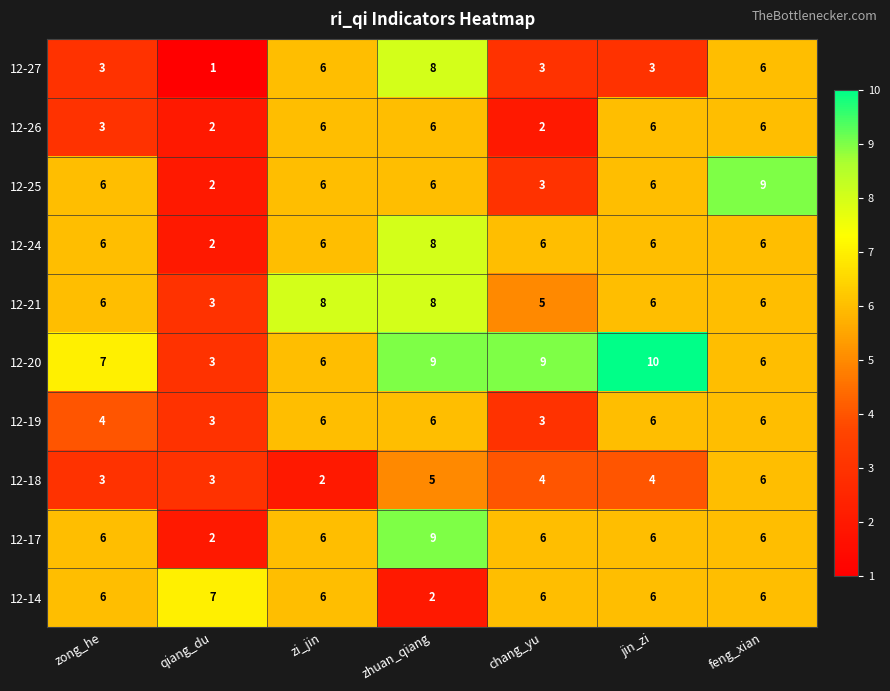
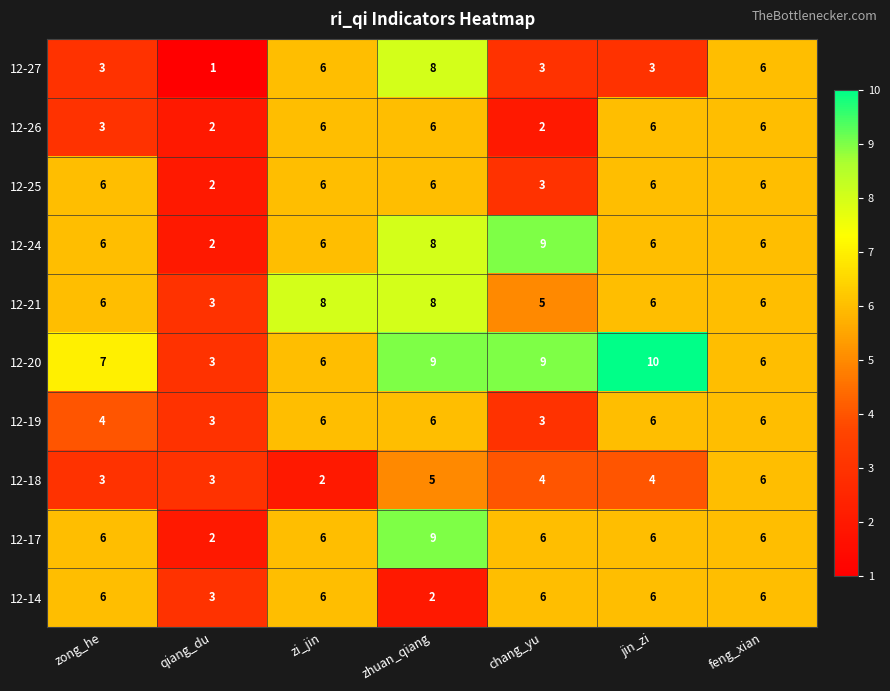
  {
    "12-27": {
      "zong_he": 3,
      "qiang_du": 1,
      "zi_jin": 6,
      "zhuan_qiang": 8,
      "chang_yu": 3,
      "jin_zi": 3,
      "feng_xian": 6
    },
    "12-26": {
      "zong_he": 3,
      "qiang_du": 2,
      "zi_jin": 6,
      "zhuan_qiang": 6,
      "chang_yu": 2,
      "jin_zi": 6,
      "feng_xian": 6
    },
    "12-25": {
      "zong_he": 6,
      "qiang_du": 2,
      "zi_jin": 6,
      "zhuan_qiang": 6,
      "chang_yu": 3,
      "jin_zi": 6,
-     "feng_xian": 9
+     "feng_xian": 6
    },
    "12-24": {
      "zong_he": 6,
      "qiang_du": 2,
      "zi_jin": 6,
      "zhuan_qiang": 8,
-     "chang_yu": 6,
+     "chang_yu": 9,
      "jin_zi": 6,
      "feng_xian": 6
    },
    "12-21": {
      "zong_he": 6,
      "qiang_du": 3,
      "zi_jin": 8,
      "zhuan_qiang": 8,
      "chang_yu": 5,
      "jin_zi": 6,
      "feng_xian": 6
    },
    "12-20": {
      "zong_he": 7,
      "qiang_du": 3,
      "zi_jin": 6,
      "zhuan_qiang": 9,
      "chang_yu": 9,
      "jin_zi": 10,
      "feng_xian": 6
    },
    "12-19": {
      "zong_he": 4,
      "qiang_du": 3,
      "zi_jin": 6,
      "zhuan_qiang": 6,
      "chang_yu": 3,
      "jin_zi": 6,
      "feng_xian": 6
    },
    "12-18": {
      "zong_he": 3,
      "qiang_du": 3,
      "zi_jin": 2,
      "zhuan_qiang": 5,
      "chang_yu": 4,
      "jin_zi": 4,
      "feng_xian": 6
    },
    "12-17": {
      "zong_he": 6,
      "qiang_du": 2,
      "zi_jin": 6,
      "zhuan_qiang": 9,
      "chang_yu": 6,
      "jin_zi": 6,
      "feng_xian": 6
    },
    "12-14": {
      "zong_he": 6,
-     "qiang_du": 7,
+     "qiang_du": 3,
      "zi_jin": 6,
      "zhuan_qiang": 2,
      "chang_yu": 6,
      "jin_zi": 6,
      "feng_xian": 6
    }
  }
